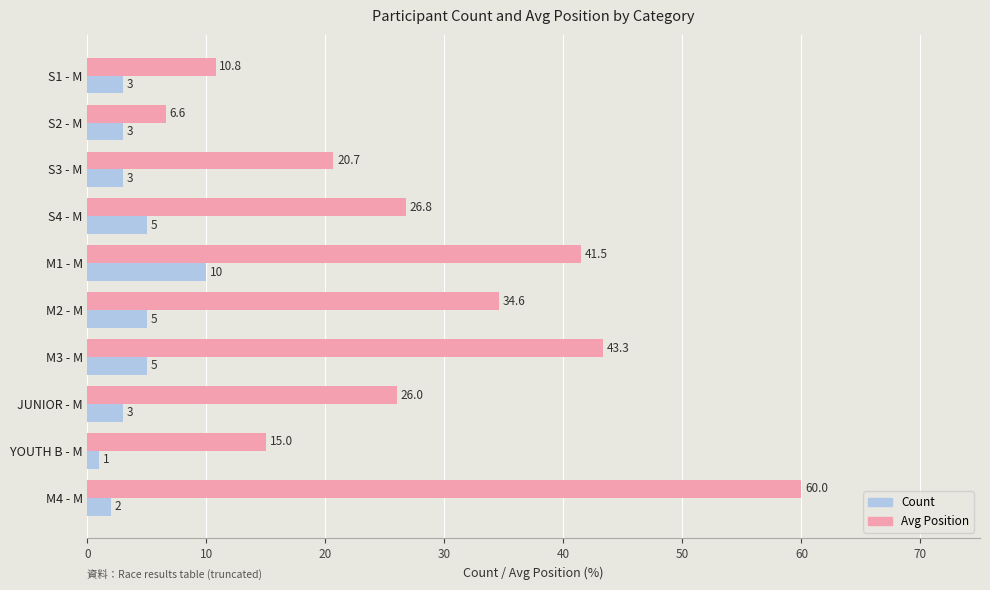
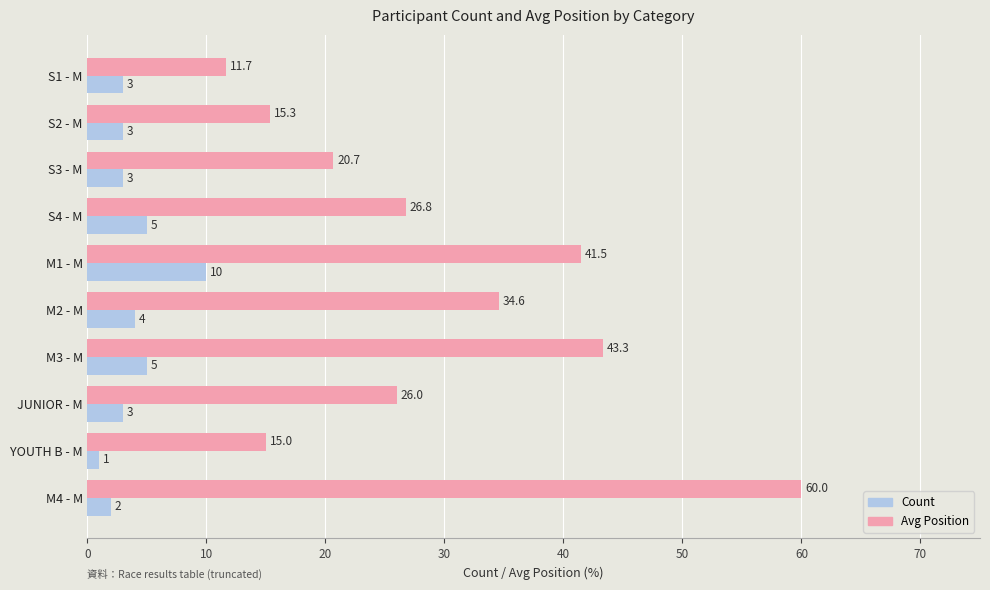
  {
    "Count": {
      "S1 - M": 3,
      "S2 - M": 3,
      "S3 - M": 3,
      "S4 - M": 5,
      "M1 - M": 10,
-     "M2 - M": 5,
+     "M2 - M": 4,
      "M3 - M": 5,
      "JUNIOR - M": 3,
      "YOUTH B - M": 1,
      "M4 - M": 2
    },
    "Avg Position": {
-     "S1 - M": 10.8,
-     "S2 - M": 6.6,
+     "S1 - M": 11.7,
+     "S2 - M": 15.3,
      "S3 - M": 20.7,
      "S4 - M": 26.8,
      "M1 - M": 41.5,
      "M2 - M": 34.6,
      "M3 - M": 43.3,
      "JUNIOR - M": 26.0,
      "YOUTH B - M": 15.0,
      "M4 - M": 60.0
    }
  }
